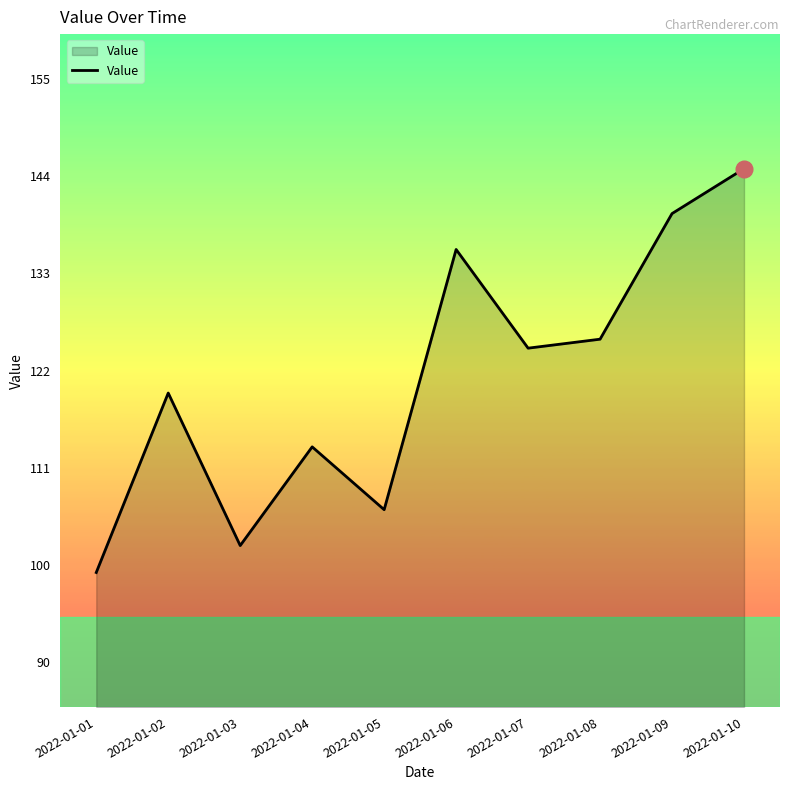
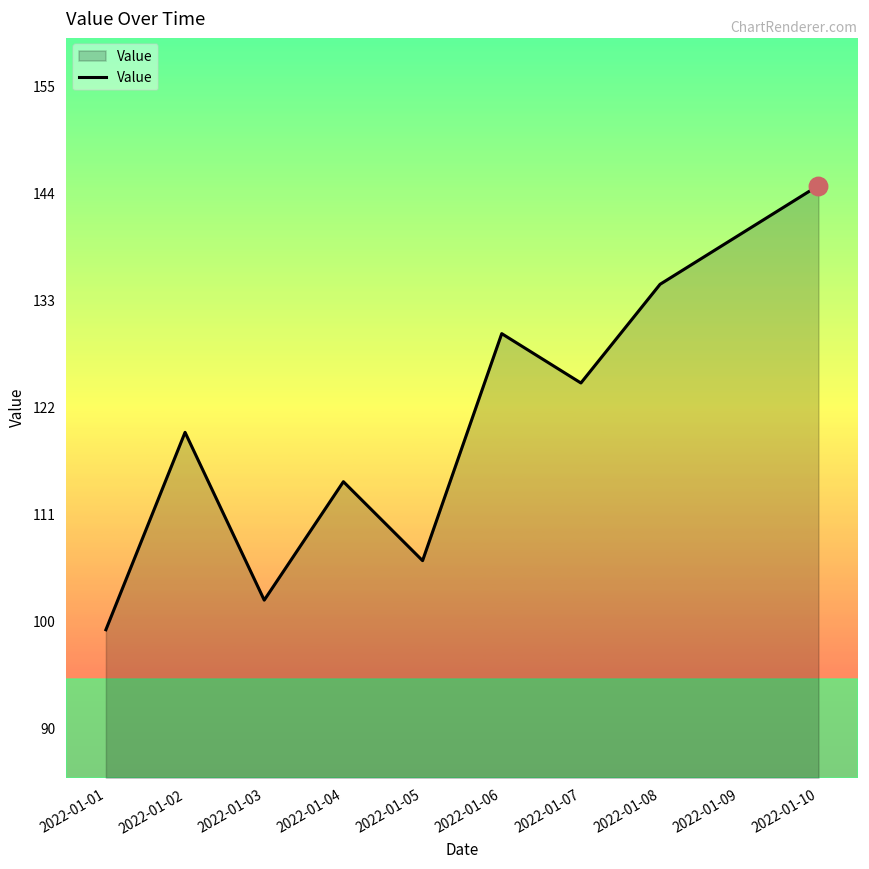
  {
    "Value": {
      "2022-01-01": 100,
      "2022-01-02": 120,
      "2022-01-03": 103,
-     "2022-01-04": 114,
+     "2022-01-04": 115,
      "2022-01-05": 107,
-     "2022-01-06": 136,
+     "2022-01-06": 130,
      "2022-01-07": 125,
-     "2022-01-08": 126,
+     "2022-01-08": 135,
      "2022-01-09": 140
    }
  }
